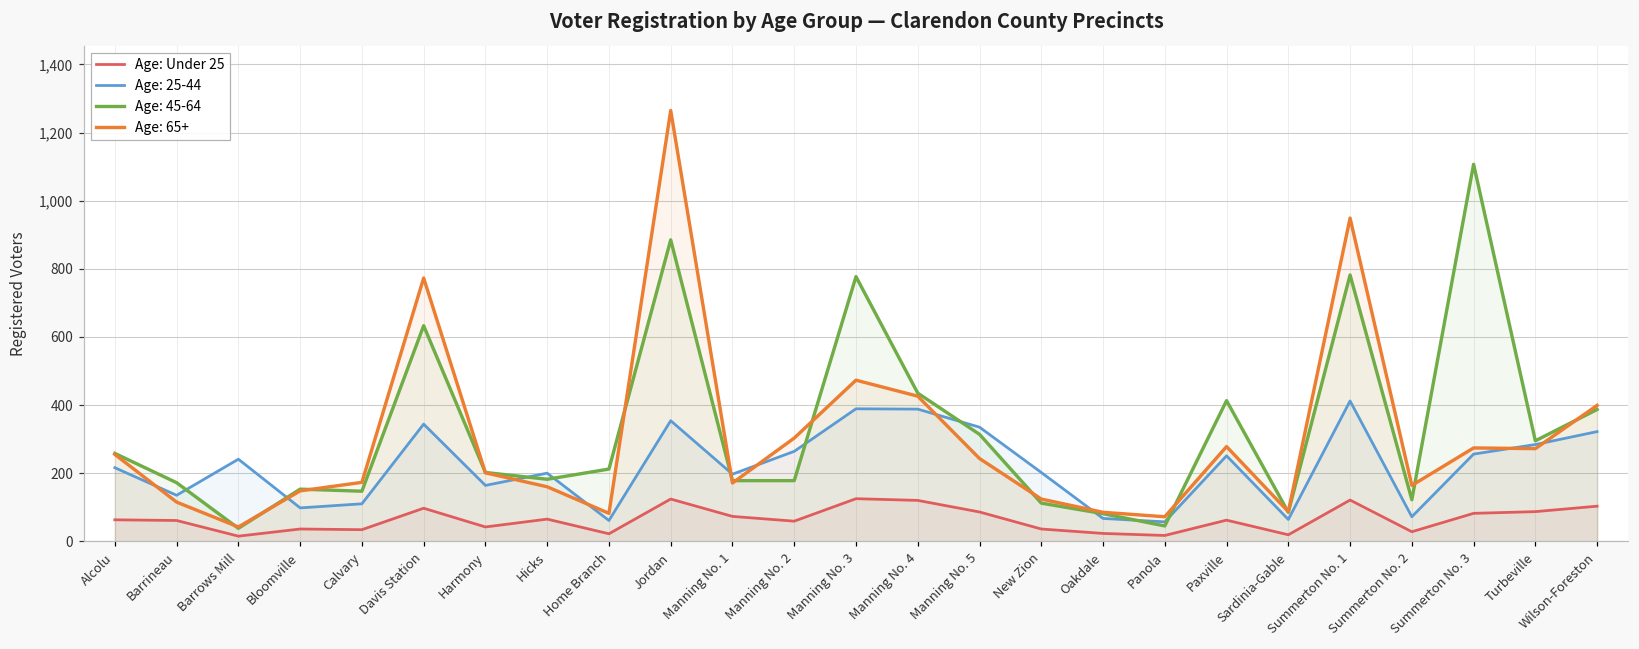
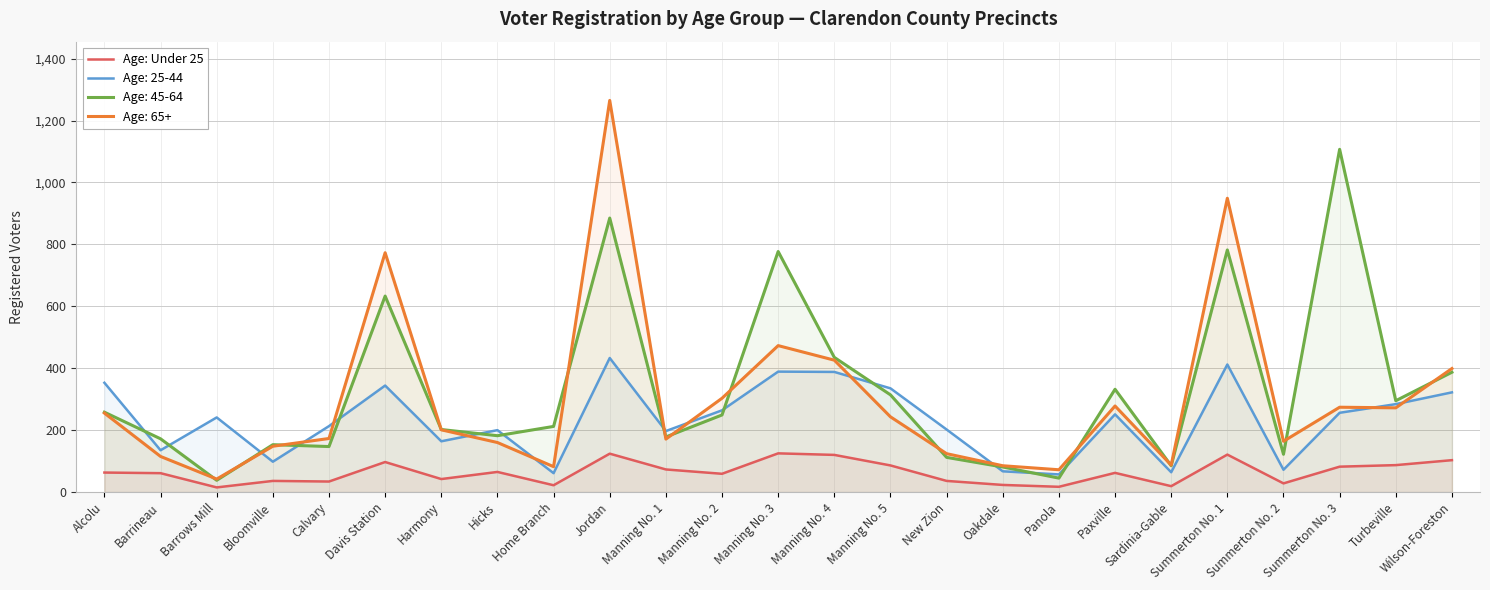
  {
    "Age: 25-44": {
-     "Alcolu": "220",
+     "Alcolu": "350",
      "Barrineau": "140",
      "Barrows Mill": "240",
      "Bloomville": "100",
-     "Calvary": "110",
+     "Calvary": "210",
      "Davis Station": "340",
      "Harmony": "160",
      "Hicks": "200",
      "Home Branch": "60",
-     "Jordan": "350",
+     "Jordan": "430",
      "Manning No. 1": "200",
      "Manning No. 2": "260",
      "Manning No. 3": "390",
      "Manning No. 4": "390",
      "Manning No. 5": "340",
      "New Zion": "200",
      "Oakdale": "70",
      "Panola": "60",
      "Paxville": "250",
      "Sardinia-Gable": "60",
      "Summerton No. 1": "410",
      "Summerton No. 2": "70",
      "Summerton No. 3": "260",
      "Turbeville": "280",
      "Wilson-Foreston": "320"
    },
    "Age: 45-64": {
      "Barrineau": "170",
      "Calvary": "150",
      "Davis Station": "630",
      "Hicks": "180",
      "Home Branch": "210",
      "Jordan": "890",
-     "Manning No. 2": "180",
+     "Manning No. 2": "250",
      "Manning No. 3": "780",
      "Manning No. 4": "440",
      "Manning No. 5": "310",
      "New Zion": "110",
      "Panola": "50",
-     "Paxville": "410",
+     "Paxville": "330",
      "Summerton No. 1": "780",
      "Summerton No. 2": "120",
      "Summerton No. 3": "1,110",
      "Turbeville": "300",
      "Wilson-Foreston": "390"
    }
  }
